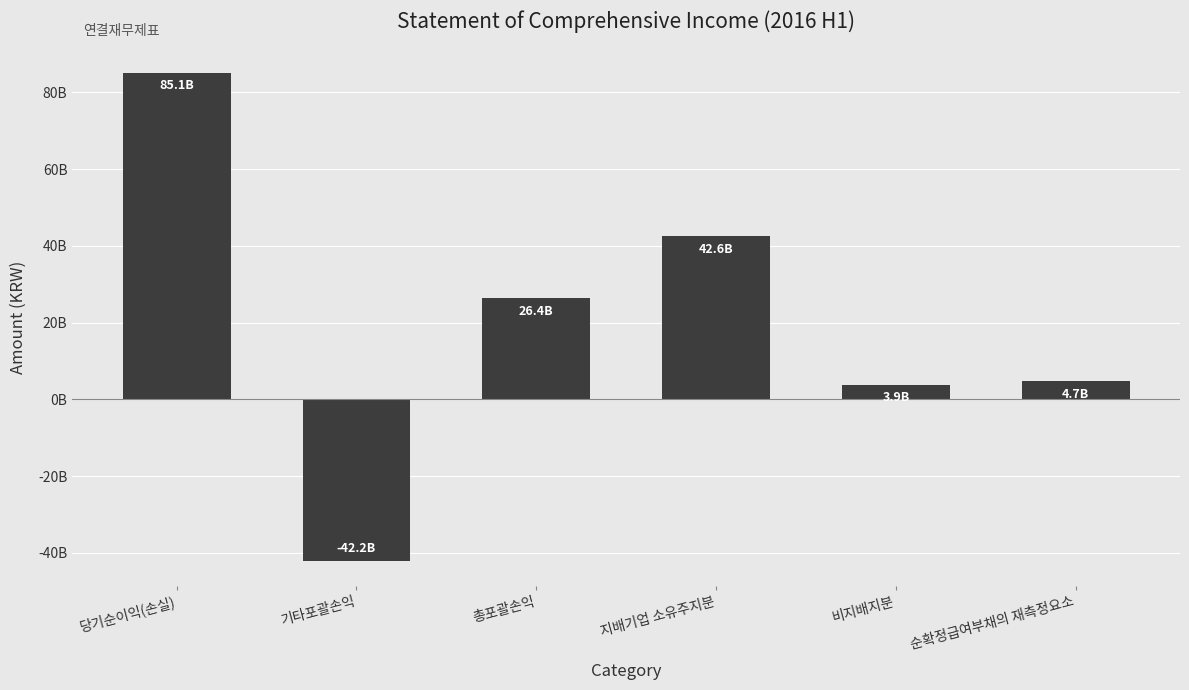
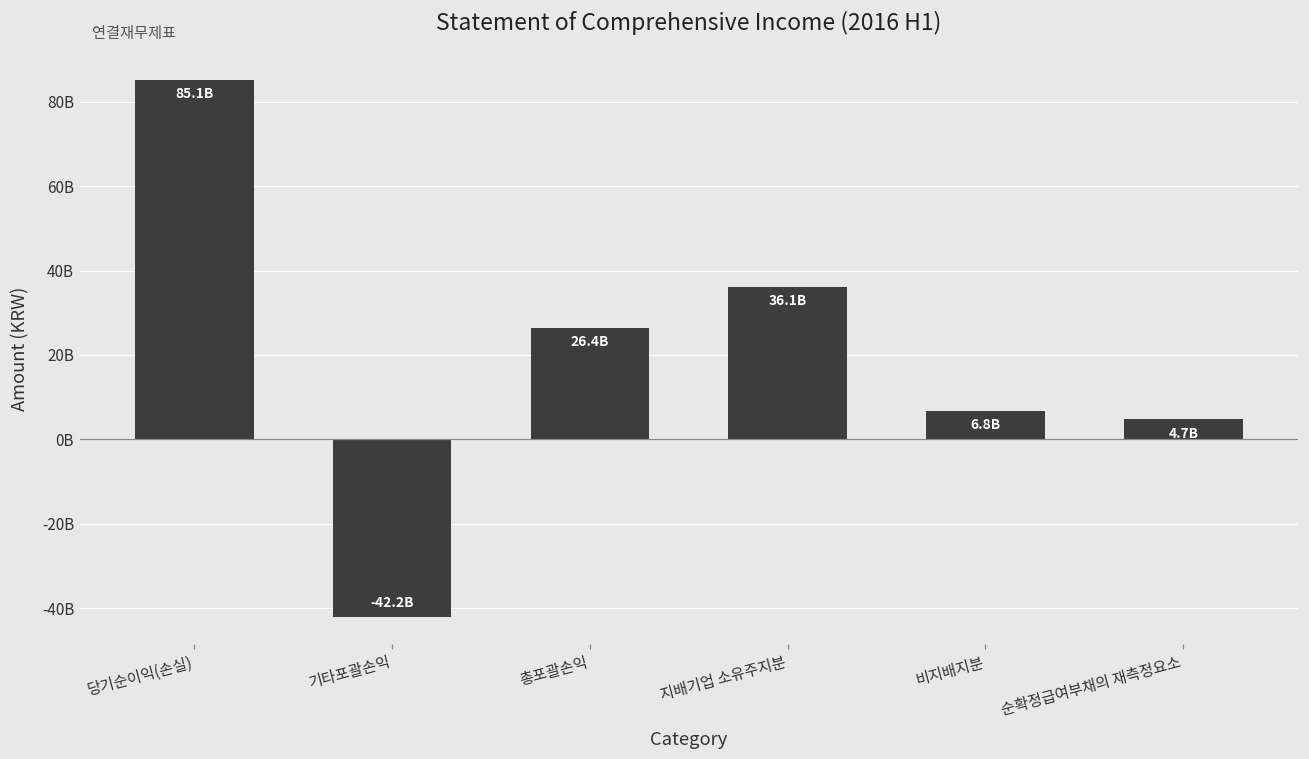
  {
    "당기순이익(손실)": "85.1B",
    "기타포괄손익": "-42.2B",
    "총포괄손익": "26.4B",
-   "지배기업 소유주지분": "42.6B",
-   "비지배지분": "3.9B",
+   "지배기업 소유주지분": "36.1B",
+   "비지배지분": "6.8B",
    "순확정급여부채의 재측정요소": "4.7B"
  }
